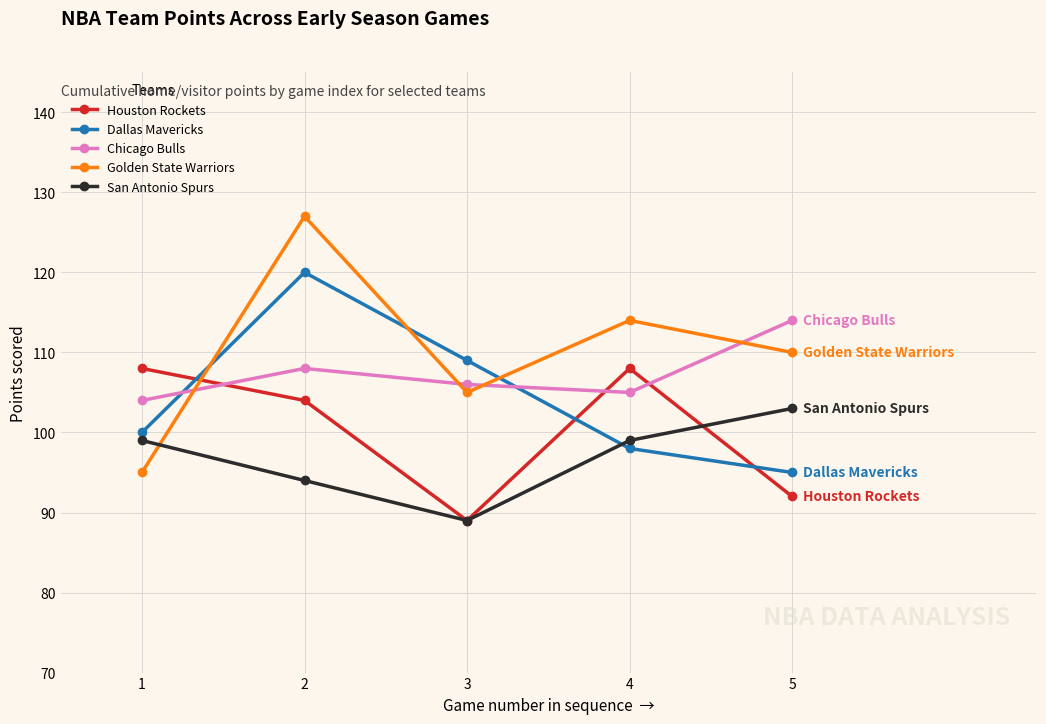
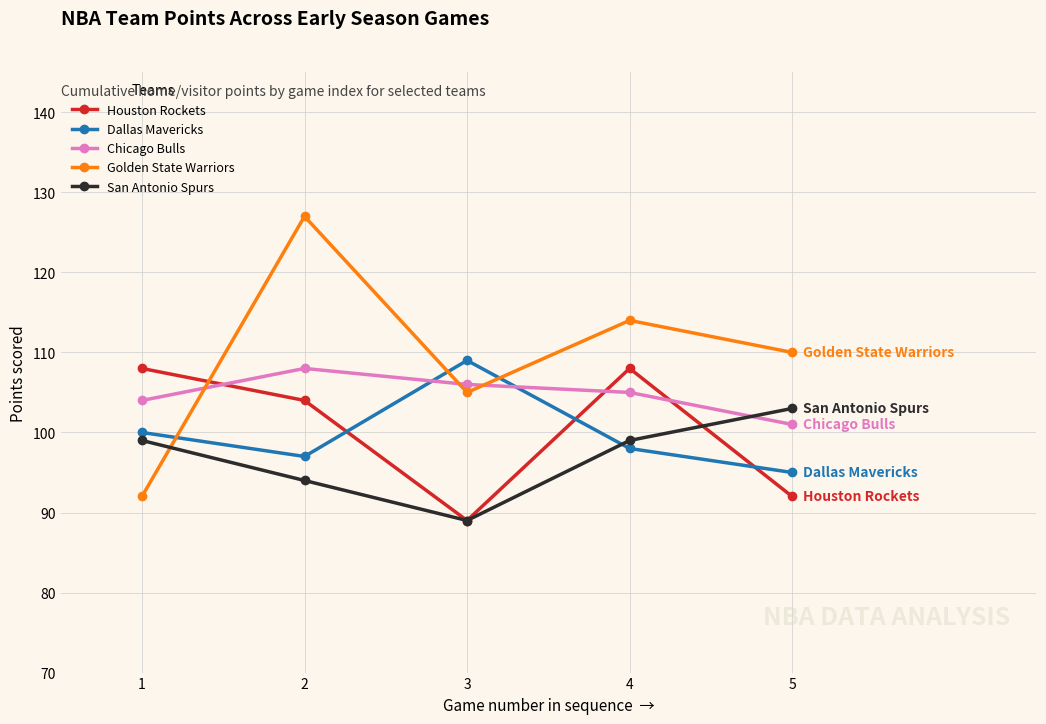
  {
    "Houston Rockets": {
      "1": 108,
      "2": 104,
      "4": 108,
      "5": 92
    },
    "Dallas Mavericks": {
      "1": 100,
-     "2": 120,
+     "2": 97,
      "3": 109,
      "4": 98,
      "5": 95
    },
    "Chicago Bulls": {
      "1": 104,
      "2": 108,
      "3": 106,
      "4": 105,
-     "5": 114
+     "5": 101
    },
    "Golden State Warriors": {
-     "1": 95,
+     "1": 92,
      "2": 127,
      "3": 105,
      "4": 114,
      "5": 110
    },
    "San Antonio Spurs": {
      "1": 99,
      "2": 94,
      "4": 99,
      "5": 103
    }
  }
